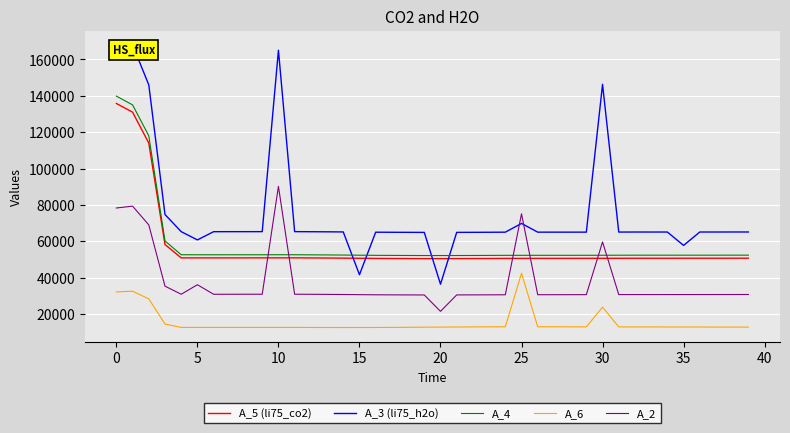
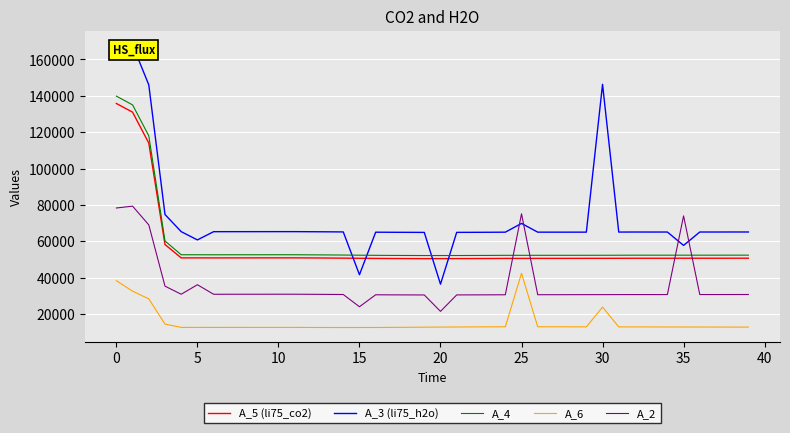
  {
    "A_5 (li75_co2)": {
      "0": 136000,
      "5": 51000,
      "10": 51000,
      "15": 51000,
      "20": 50000,
      "25": 51000,
      "30": 51000,
      "35": 51000
    },
    "A_3 (li75_h2o)": {
      "5": 61000,
-     "10": 165000,
+     "10": 65000,
      "15": 42000,
      "20": 36000,
      "25": 70000,
      "30": 146000,
      "35": 58000
    },
    "A_4": {
      "0": 140000,
      "5": 53000,
      "10": 53000,
      "15": 52000,
      "20": 52000,
      "25": 52000,
      "30": 52000,
      "35": 52000
    },
    "A_6": {
-     "0": 32000,
+     "0": 38000,
      "5": 13000,
      "10": 13000,
      "15": 13000,
      "20": 13000,
      "25": 42000,
      "30": 24000,
      "35": 13000
    },
    "A_2": {
      "0": 78000,
      "5": 36000,
-     "10": 90000,
-     "15": 31000,
+     "10": 31000,
+     "15": 24000,
      "20": 21000,
      "25": 75000,
-     "30": 60000,
-     "35": 31000
+     "30": 31000,
+     "35": 74000
    }
  }
